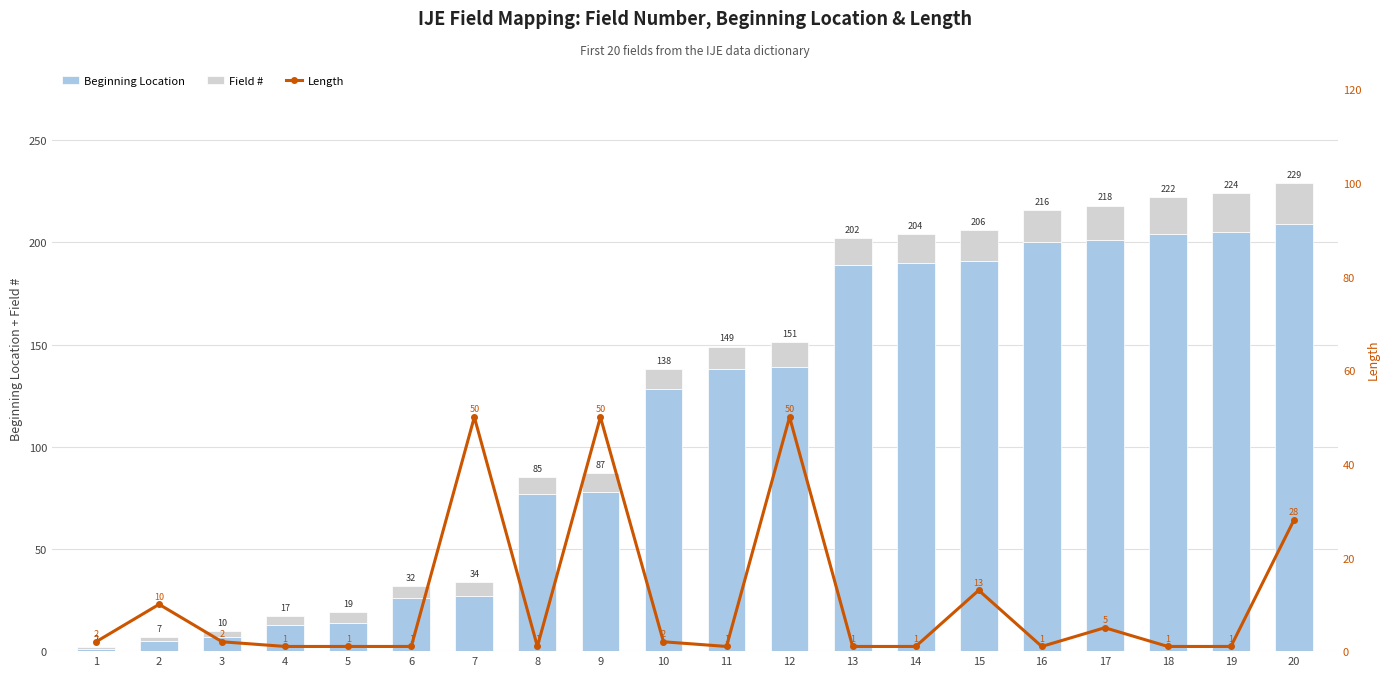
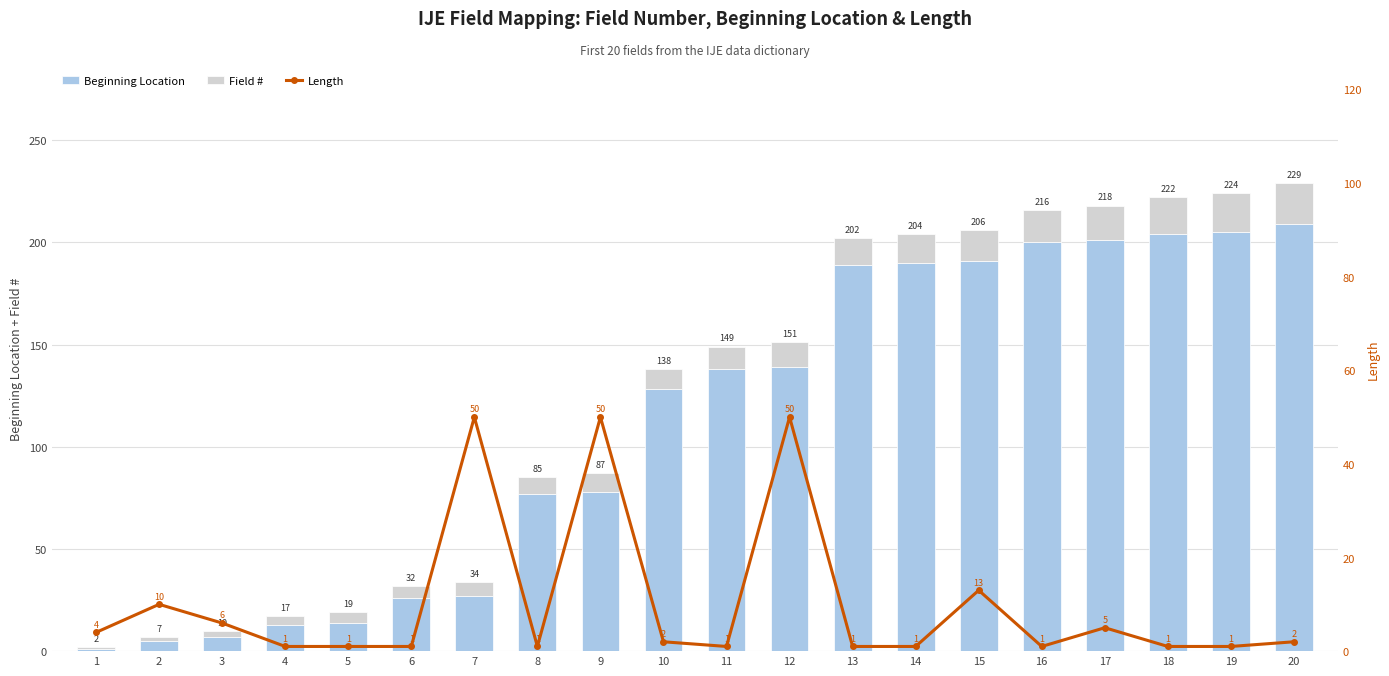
  {
    "Length": {
-     "1": 2,
+     "1": 4,
      "2": 10,
-     "3": 2,
+     "3": 6,
      "4": 1,
      "5": 1,
      "6": 1,
      "7": 50,
      "9": 50,
      "10": 2,
      "11": 1,
      "12": 50,
      "13": 1,
      "14": 1,
      "15": 13,
      "16": 1,
      "17": 5,
      "18": 1,
      "19": 1,
-     "20": 28
+     "20": 2
    }
  }
